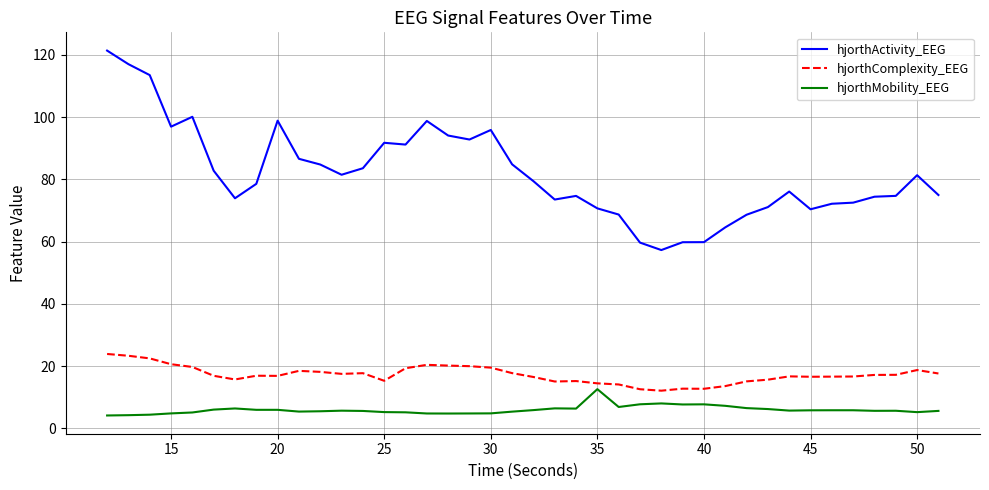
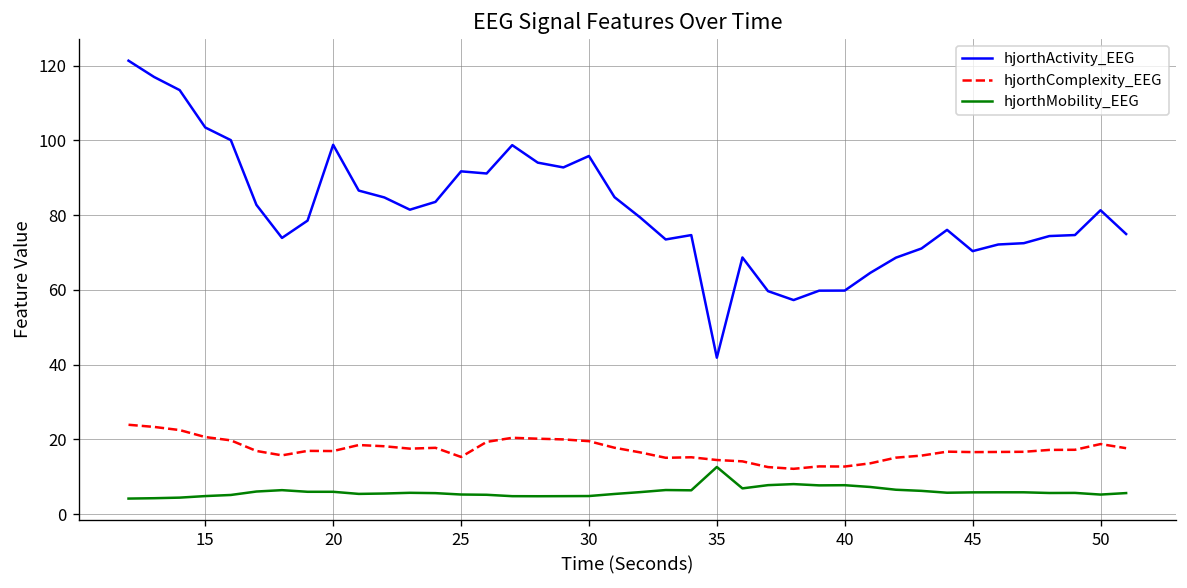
  {
    "hjorthActivity_EEG": {
-     "15": 97,
+     "15": 103,
      "20": 99,
      "25": 92,
      "30": 96,
-     "35": 71,
+     "35": 42,
      "40": 60,
      "45": 70,
      "50": 81
    },
    "hjorthComplexity_EEG": {
      "15": 21,
      "20": 17,
      "25": 15,
      "30": 20,
      "35": 14,
      "40": 13,
      "45": 17,
      "50": 19
    },
    "hjorthMobility_EEG": {
      "15": 5,
      "20": 6,
      "25": 5,
      "30": 5,
      "35": 13,
      "40": 8,
      "45": 6,
      "50": 5
    }
  }
